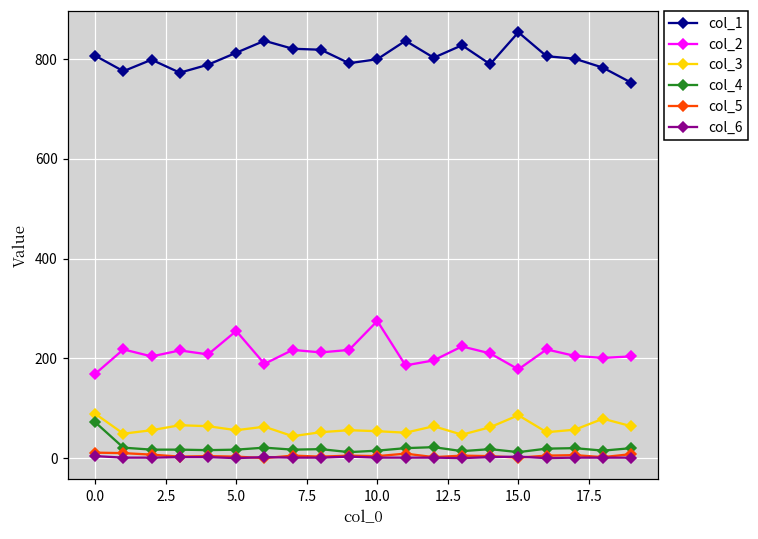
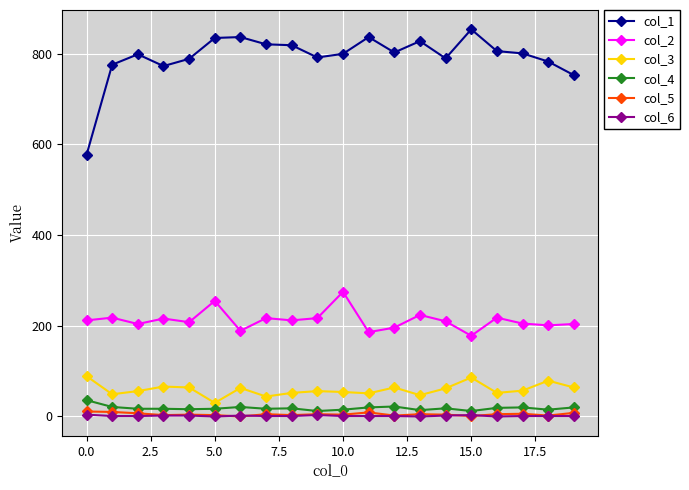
  {
    "col_1": {
-     "0.0": 810,
-     "5.0": 810,
+     "0.0": 580,
+     "5.0": 840,
      "10.0": 800,
      "15.0": 850
    },
    "col_2": {
-     "0.0": 170,
+     "0.0": 210,
      "5.0": 260,
      "10.0": 280,
      "15.0": 180
    },
    "col_3": {
      "0.0": 90,
-     "5.0": 60,
+     "5.0": 30,
      "10.0": 50,
      "15.0": 90
    },
    "col_4": {
-     "0.0": 70,
+     "0.0": 40,
      "5.0": 20,
      "10.0": 20,
      "15.0": 10
    },
    "col_5": {
      "0.0": 10
    },
    "col_6": {
      "0.0": 0
    }
  }
